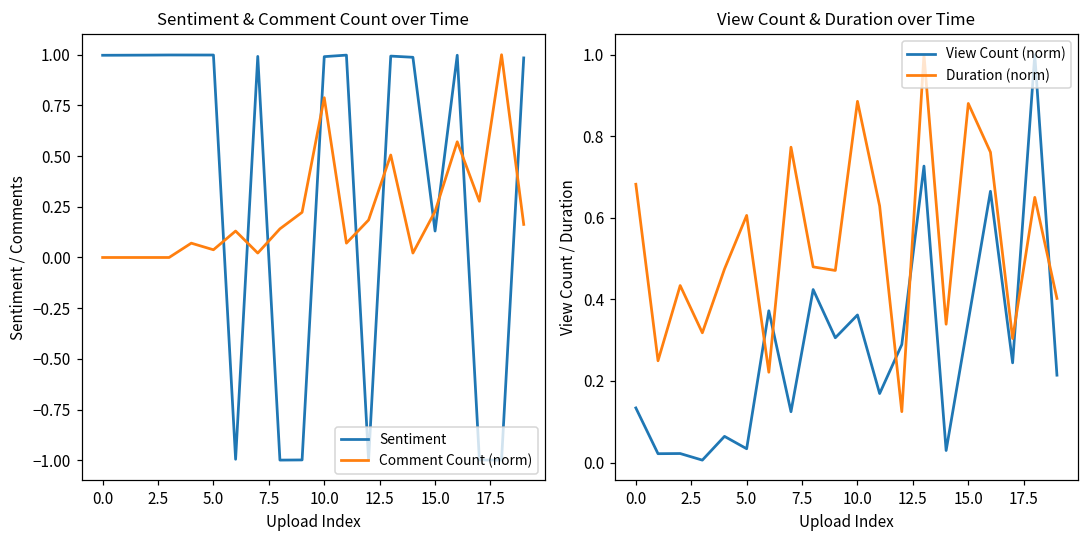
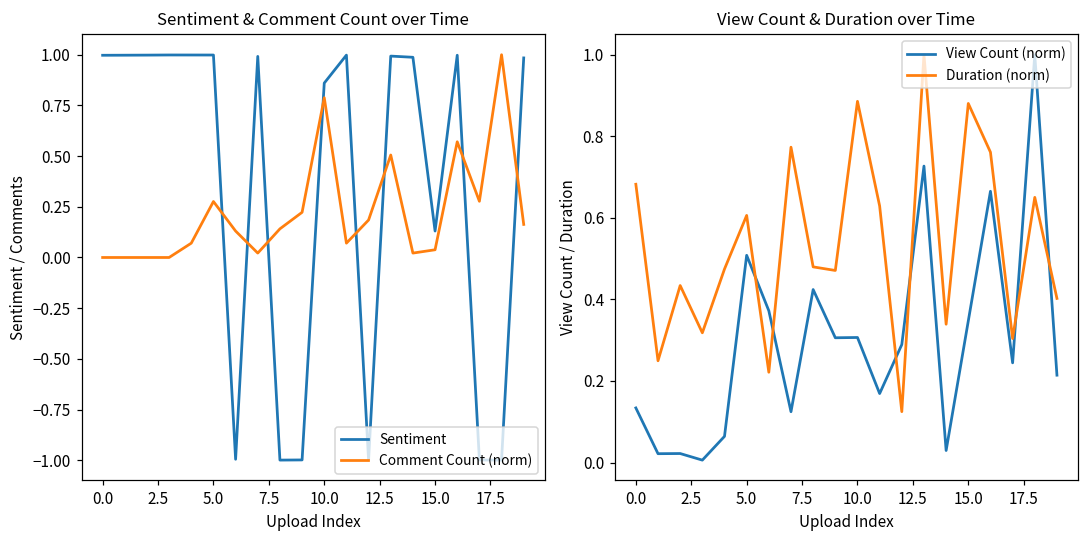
  {
    "Sentiment & Comment Count over Time": {
      "Sentiment": {
        "0.0": 1.00,
        "5.0": 1.00,
-       "10.0": 0.99,
+       "10.0": 0.86,
        "15.0": 0.13
      },
      "Comment Count (norm)": {
        "0.0": 0.00,
-       "5.0": 0.04,
+       "5.0": 0.28,
        "10.0": 0.79,
-       "15.0": 0.23
+       "15.0": 0.04
      }
    },
    "View Count & Duration over Time": {
      "View Count (norm)": {
        "0.0": 0.13,
-       "5.0": 0.03,
-       "10.0": 0.36,
+       "5.0": 0.51,
+       "10.0": 0.31,
        "15.0": 0.35
      },
      "Duration (norm)": {
        "0.0": 0.68,
        "5.0": 0.61,
        "10.0": 0.89,
        "15.0": 0.88
      }
    }
  }
